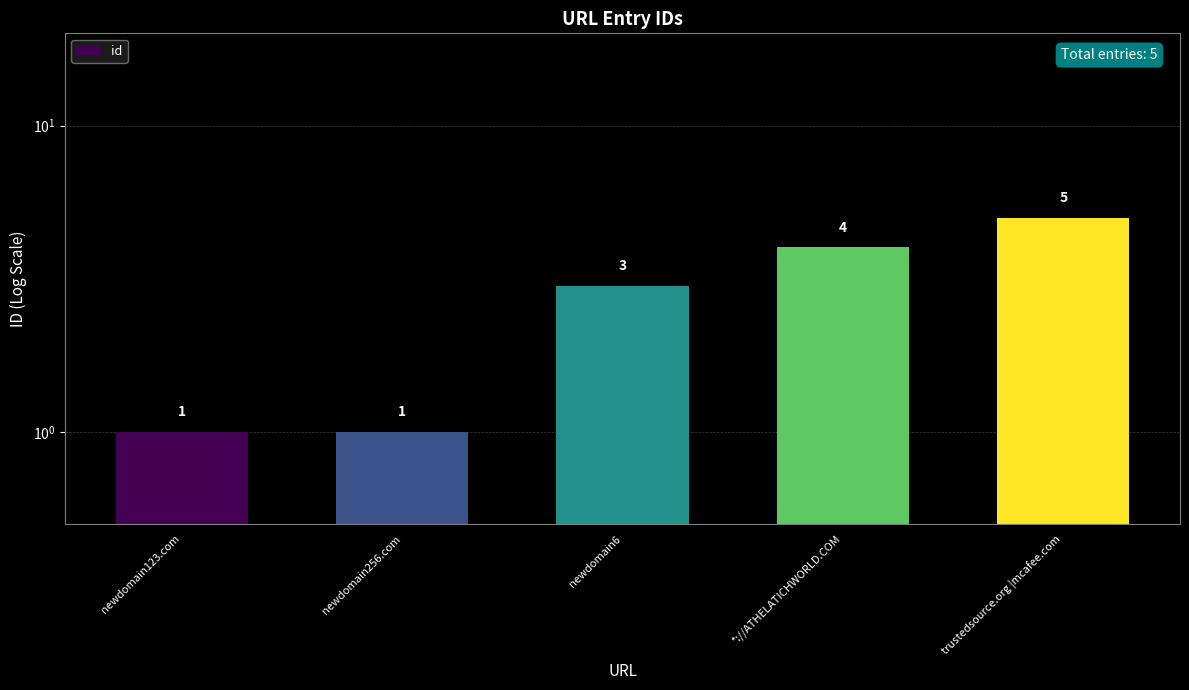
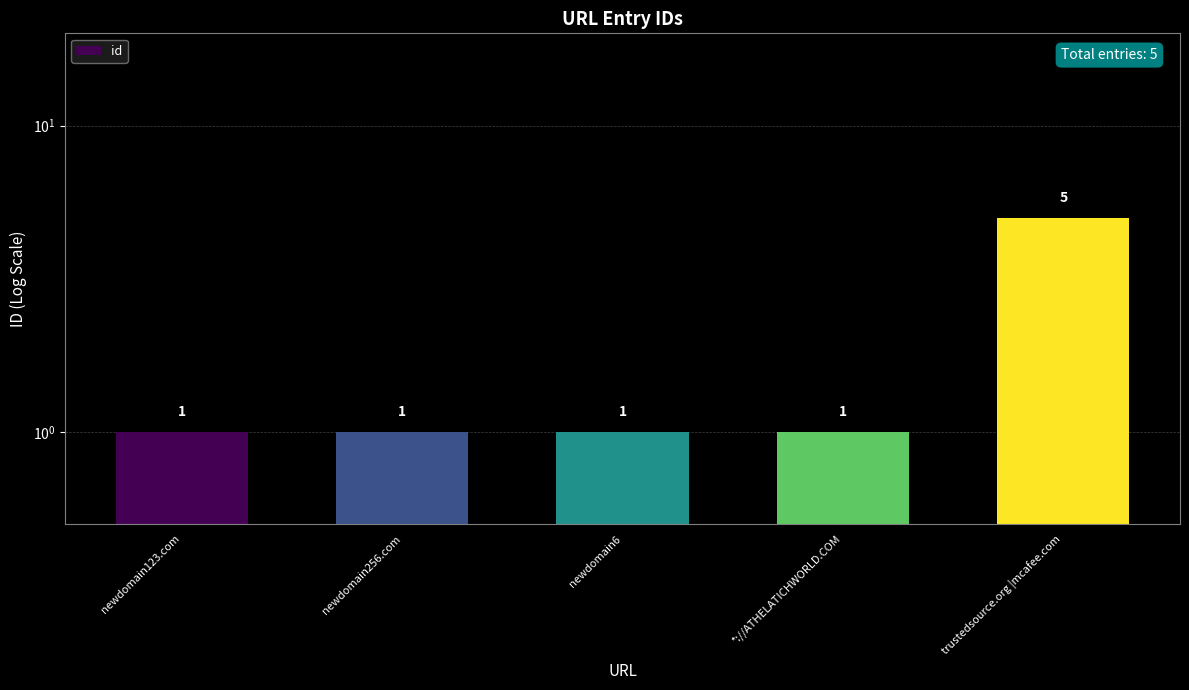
  {
    "newdomain123.com": 1,
    "newdomain256.com": 1,
-   "newdomain6": 3,
-   "*://ATHELATICHWORLD.COM": 4,
+   "newdomain6": 1,
+   "*://ATHELATICHWORLD.COM": 1,
    "trustedsource.org |mcafee.com": 5
  }
